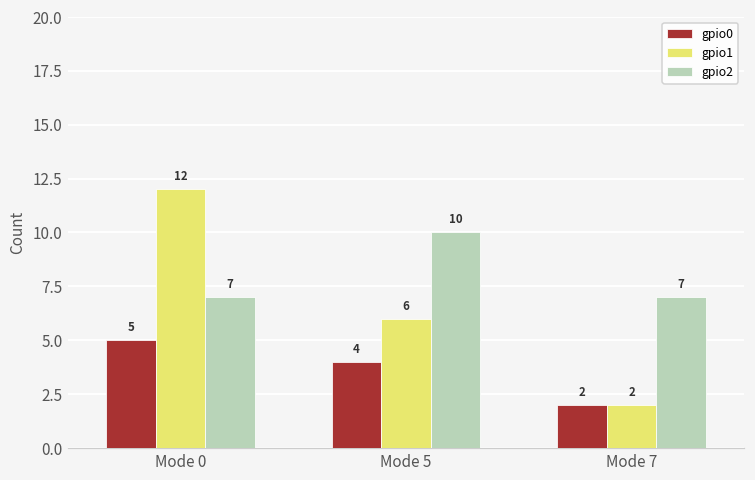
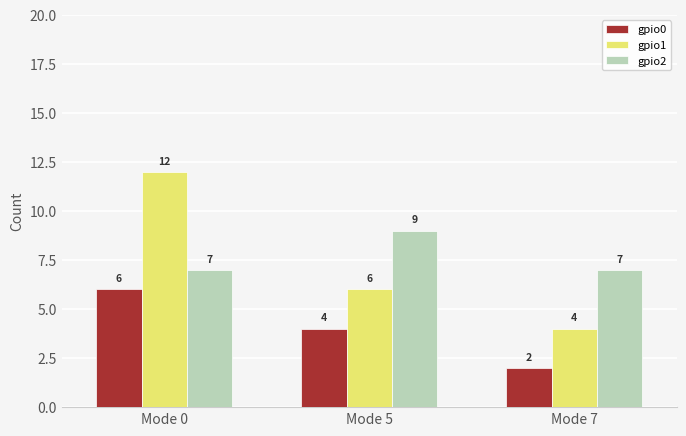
  {
    "gpio0": {
-     "Mode 0": 5,
+     "Mode 0": 6,
      "Mode 5": 4,
      "Mode 7": 2
    },
    "gpio1": {
      "Mode 0": 12,
      "Mode 5": 6,
-     "Mode 7": 2
+     "Mode 7": 4
    },
    "gpio2": {
      "Mode 0": 7,
-     "Mode 5": 10,
+     "Mode 5": 9,
      "Mode 7": 7
    }
  }
